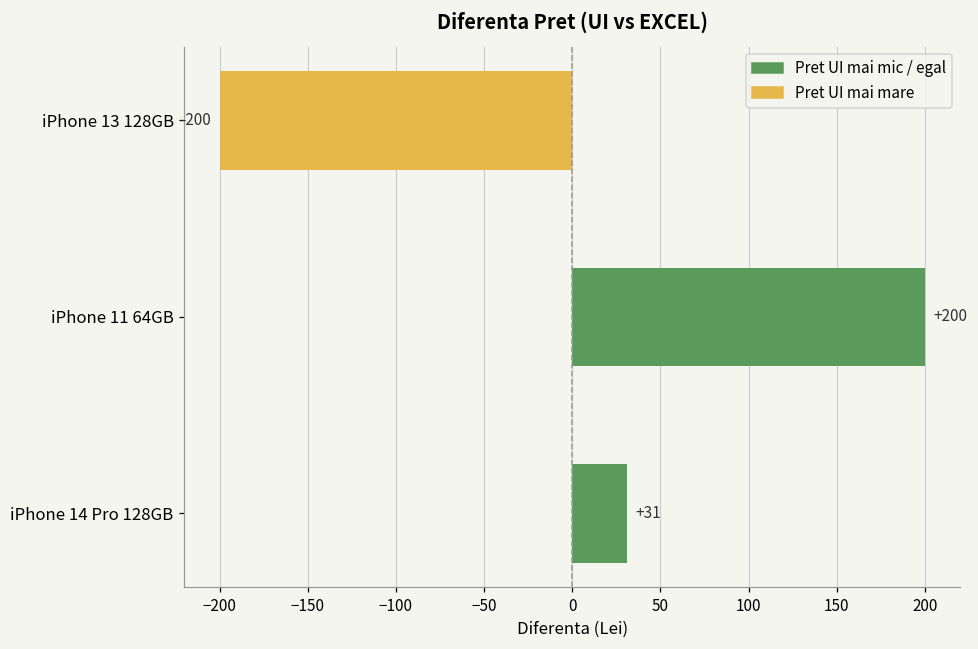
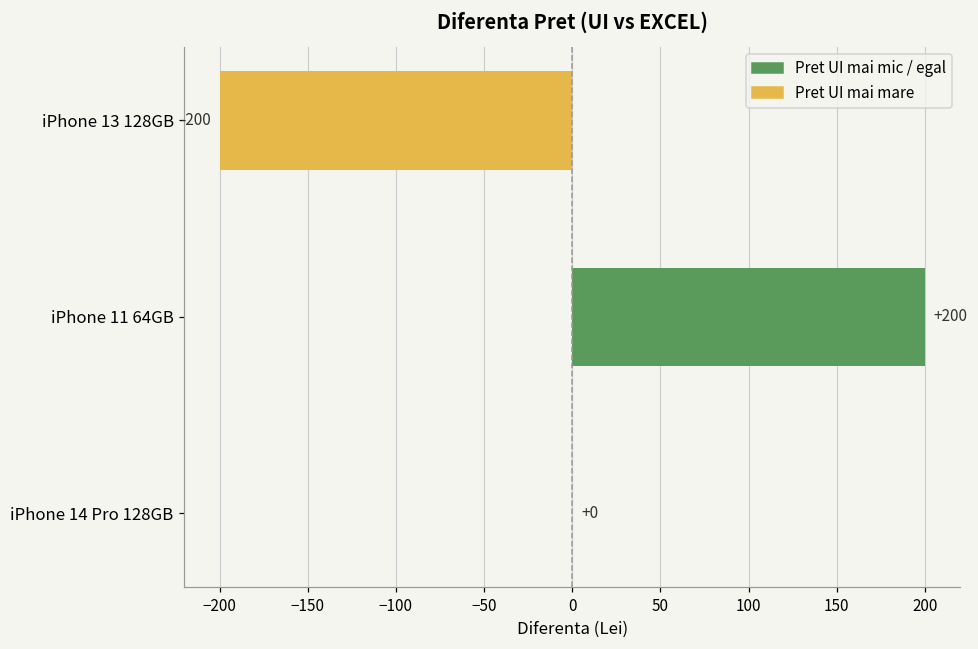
  {
    "iPhone 13 128GB": "-200",
    "iPhone 11 64GB": "+200",
-   "iPhone 14 Pro 128GB": "+31"
+   "iPhone 14 Pro 128GB": "+0"
  }
